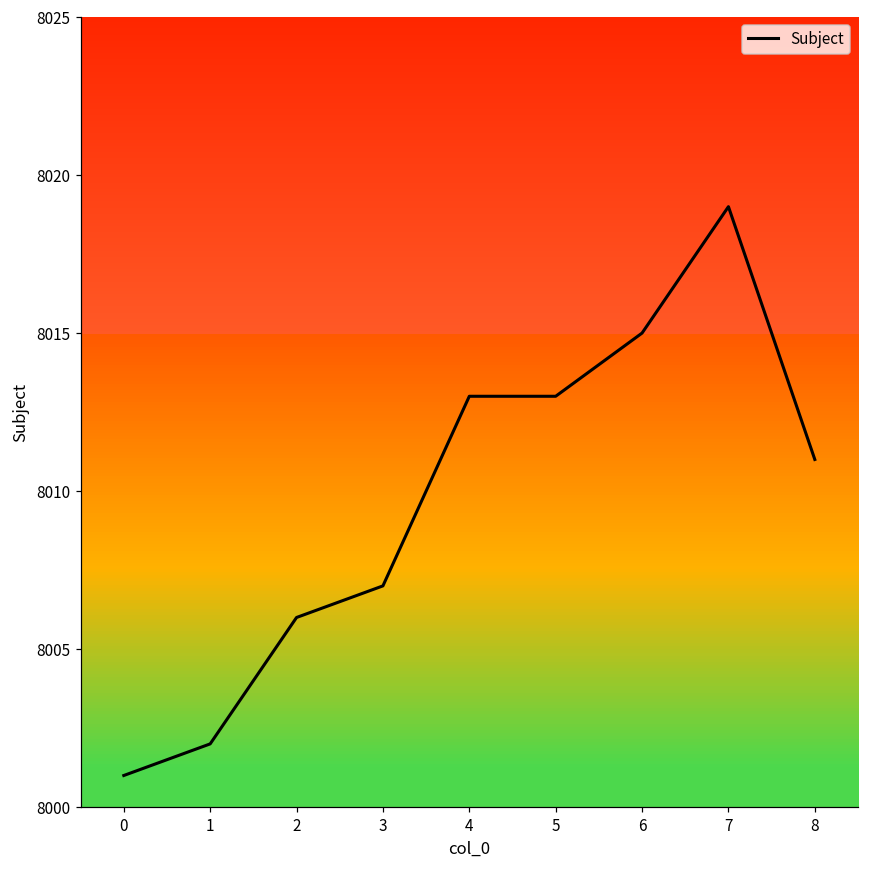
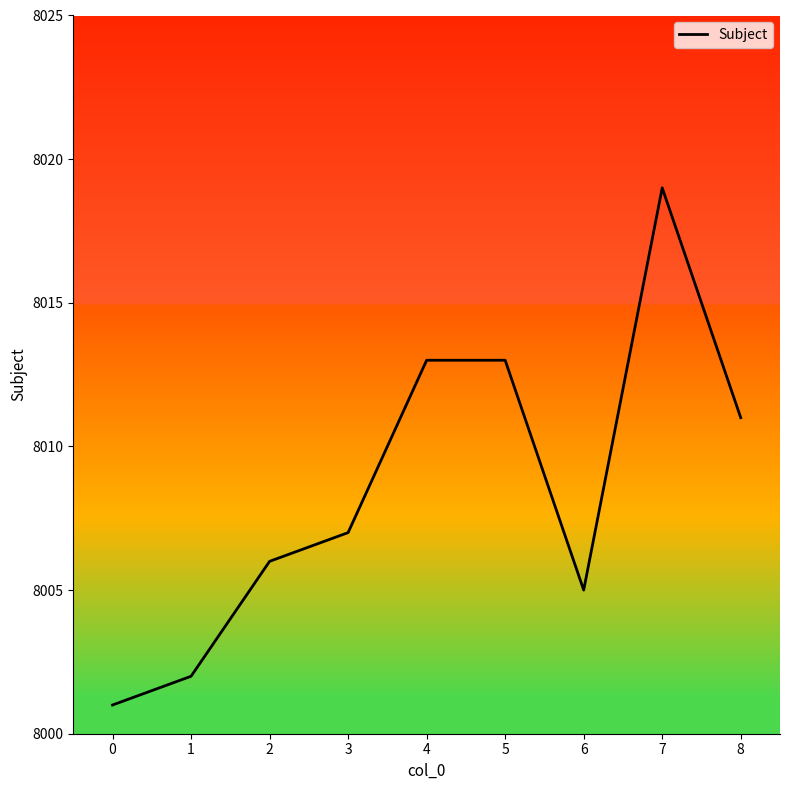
  {
    "0": 8001,
    "1": 8002,
    "2": 8006,
    "3": 8007,
    "4": 8013,
    "5": 8013,
-   "6": 8015,
+   "6": 8005,
    "7": 8019,
    "8": 8011
  }
